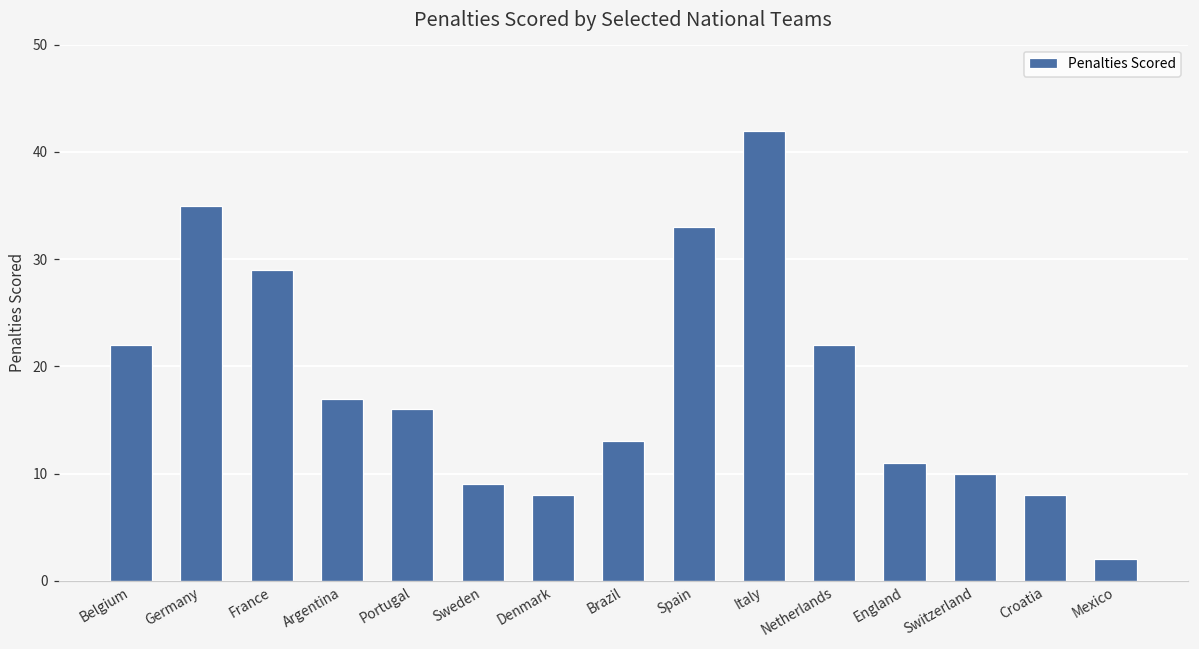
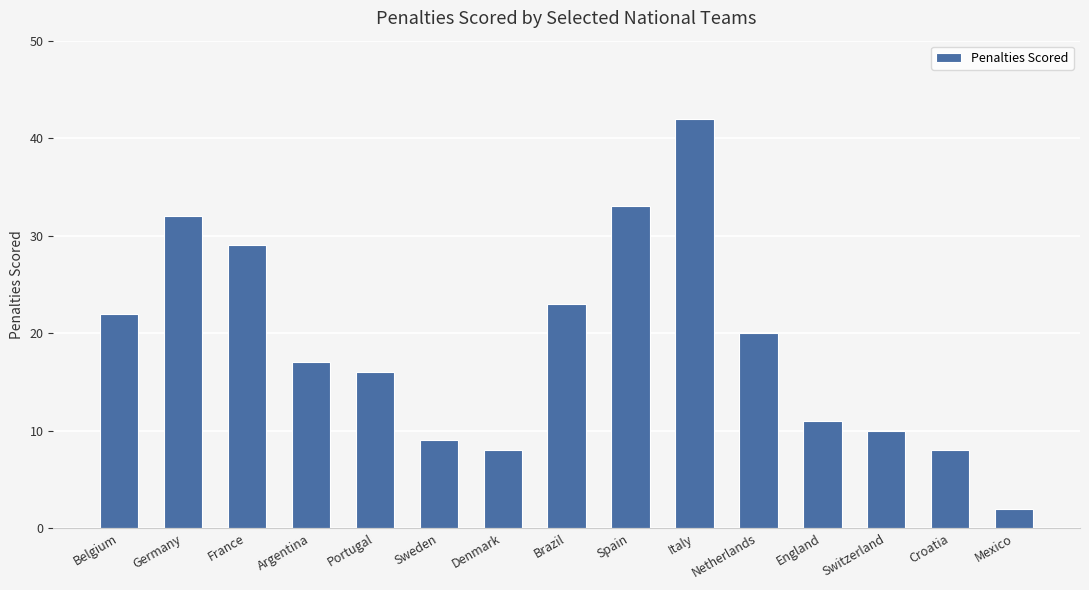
  {
    "Belgium": 22,
-   "Germany": 35,
+   "Germany": 32,
    "France": 29,
    "Argentina": 17,
    "Portugal": 16,
    "Sweden": 9,
    "Denmark": 8,
-   "Brazil": 13,
+   "Brazil": 23,
    "Spain": 33,
    "Italy": 42,
-   "Netherlands": 22,
+   "Netherlands": 20,
    "England": 11,
    "Switzerland": 10,
    "Croatia": 8,
    "Mexico": 2
  }
